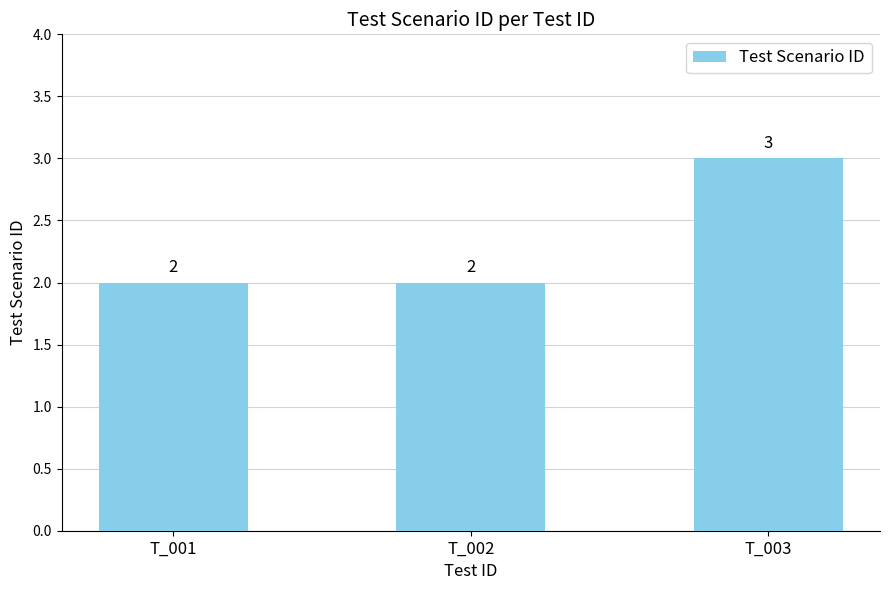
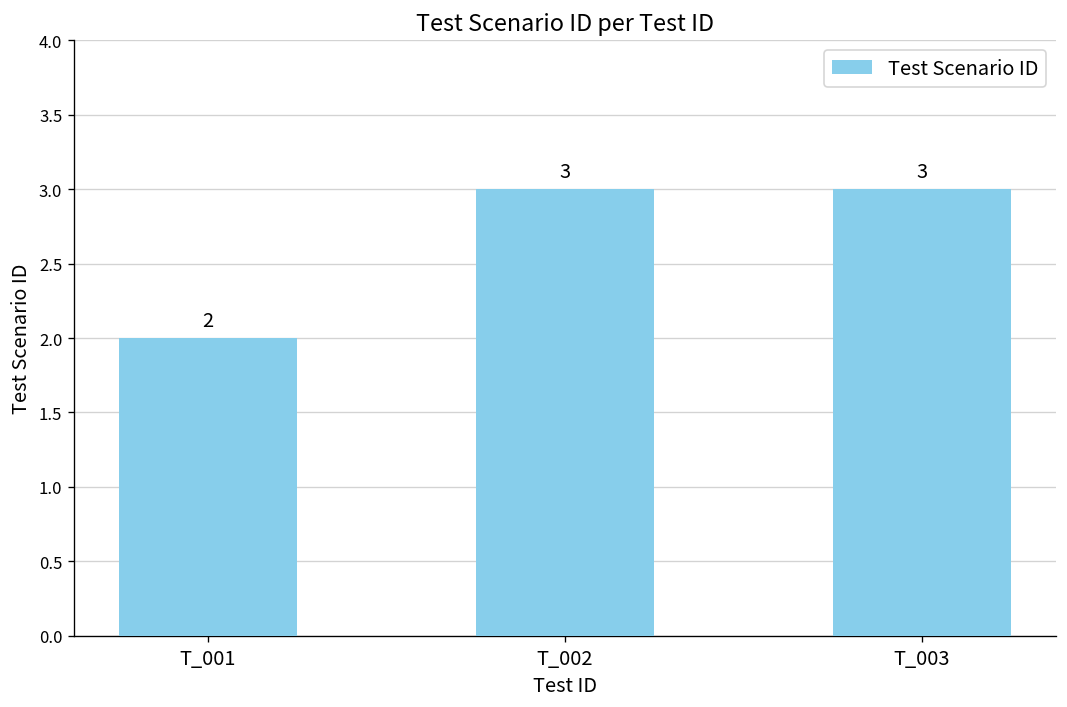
  {
    "T_001": 2,
-   "T_002": 2,
+   "T_002": 3,
    "T_003": 3
  }
